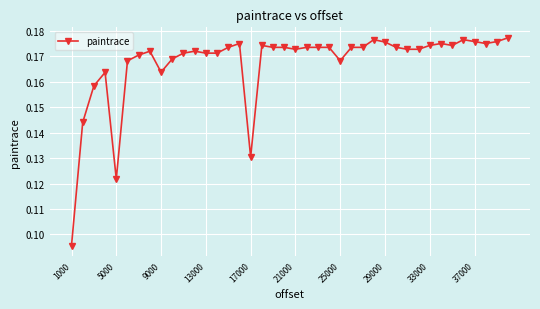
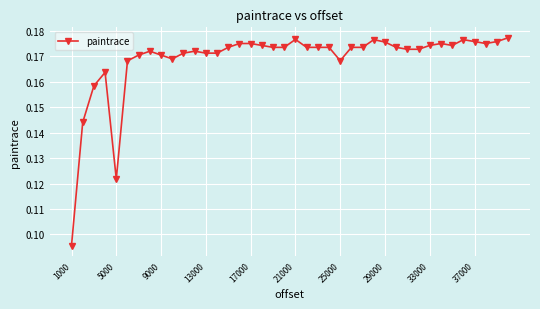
  {
    "1000": 0.096,
    "5000": 0.122,
-   "9000": 0.164,
+   "9000": 0.170,
    "13000": 0.171,
-   "17000": 0.130,
-   "21000": 0.173,
+   "17000": 0.175,
+   "21000": 0.177,
    "25000": 0.168,
    "29000": 0.176,
    "33000": 0.174,
    "37000": 0.176
  }
